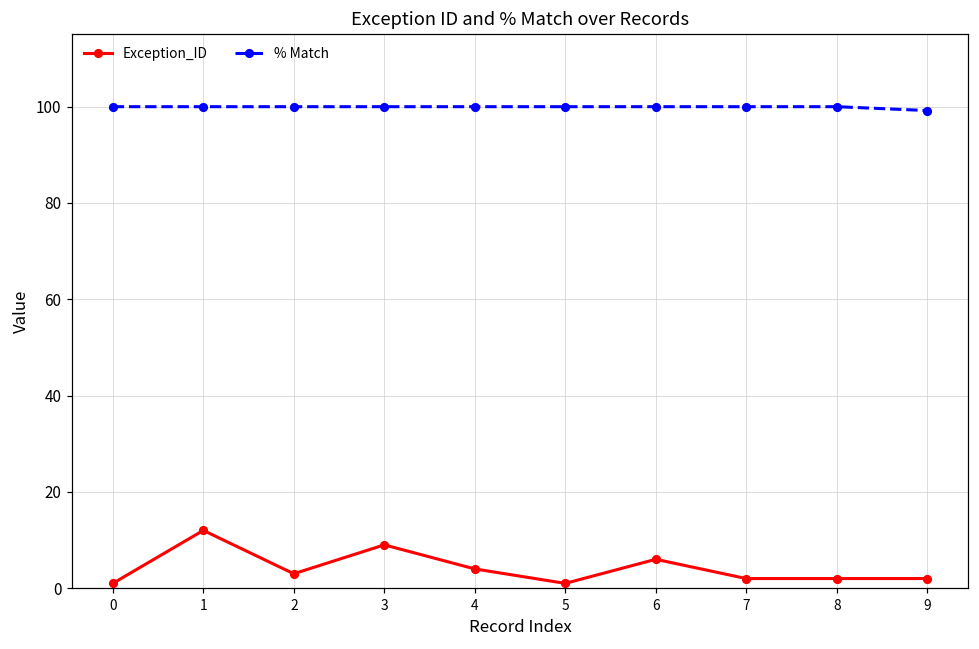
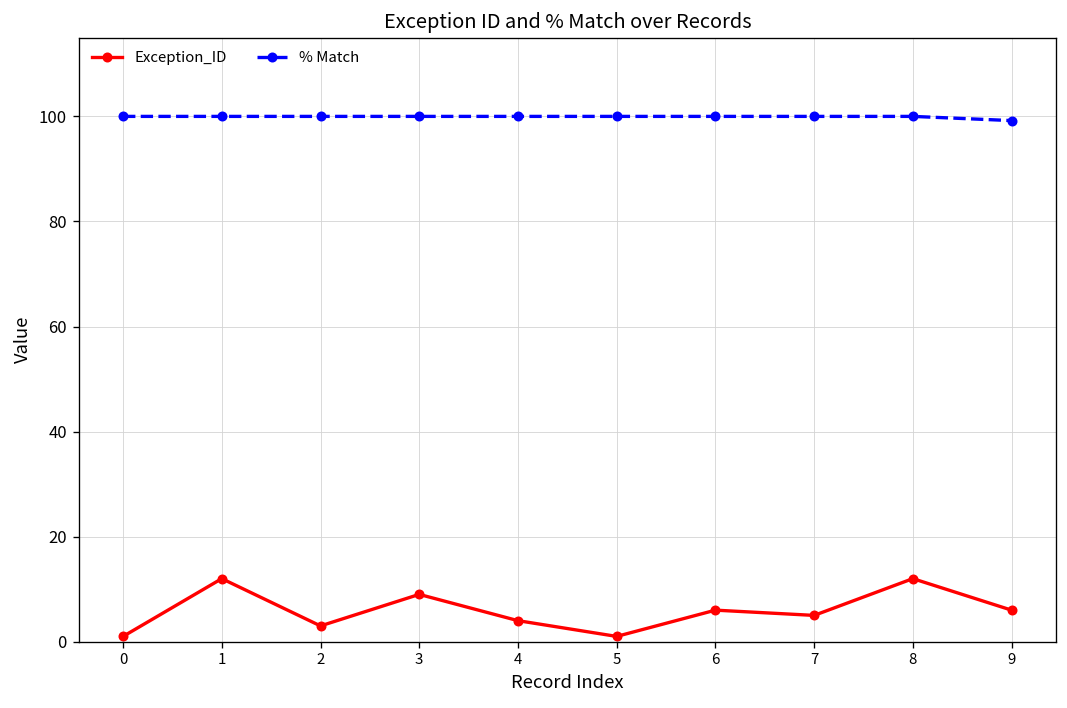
  {
    "Exception_ID": {
      "0": 1,
      "1": 12,
      "2": 3,
      "3": 9,
      "4": 4,
      "5": 1,
      "6": 6,
-     "7": 2,
-     "8": 2,
-     "9": 2
+     "7": 5,
+     "8": 12,
+     "9": 6
    },
    "% Match": {
      "0": 100,
      "1": 100,
      "2": 100,
      "3": 100,
      "4": 100,
      "5": 100,
      "6": 100,
      "7": 100,
      "8": 100,
      "9": 99
    }
  }
